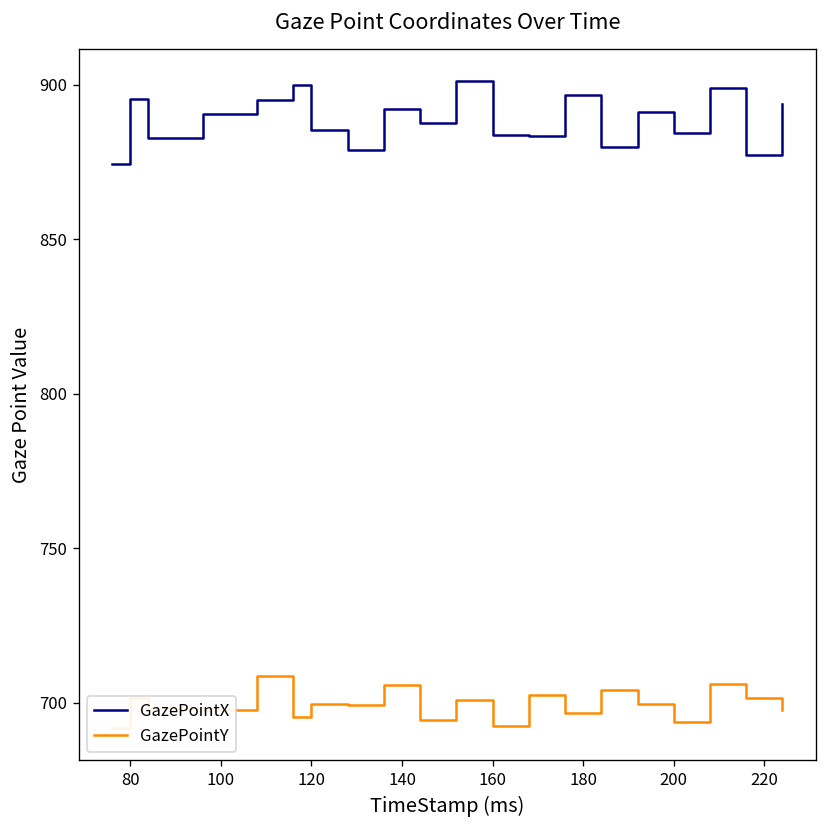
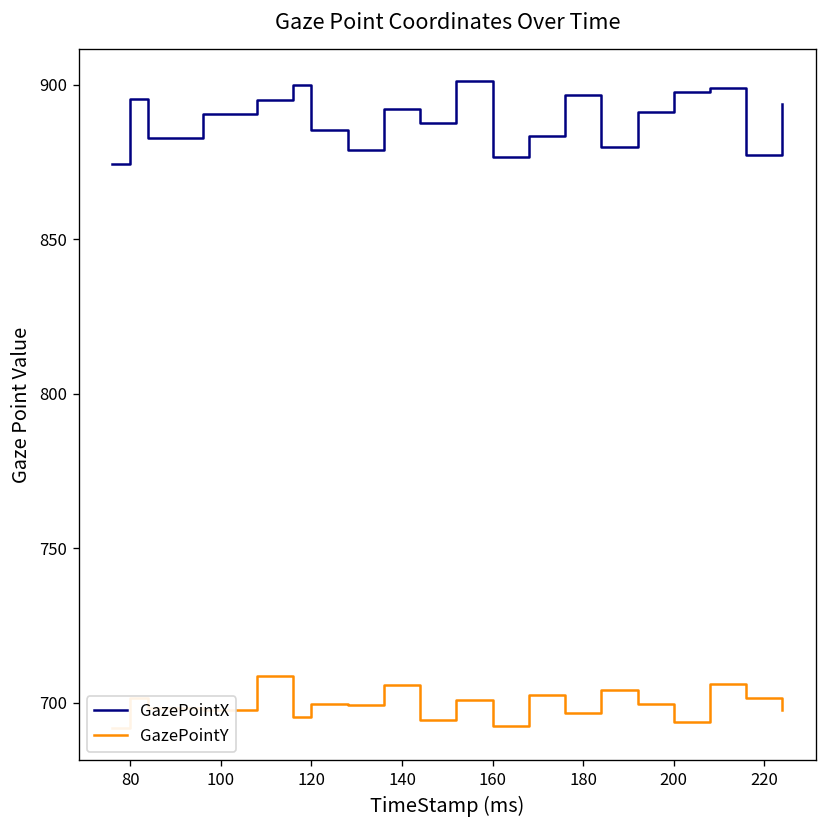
  {
    "GazePointX": {
      "80": 895,
      "120": 885,
-     "160": 884,
-     "200": 885
+     "160": 877,
+     "200": 898
    },
    "GazePointY": {
      "120": 700,
      "160": 692,
      "200": 694
    }
  }
